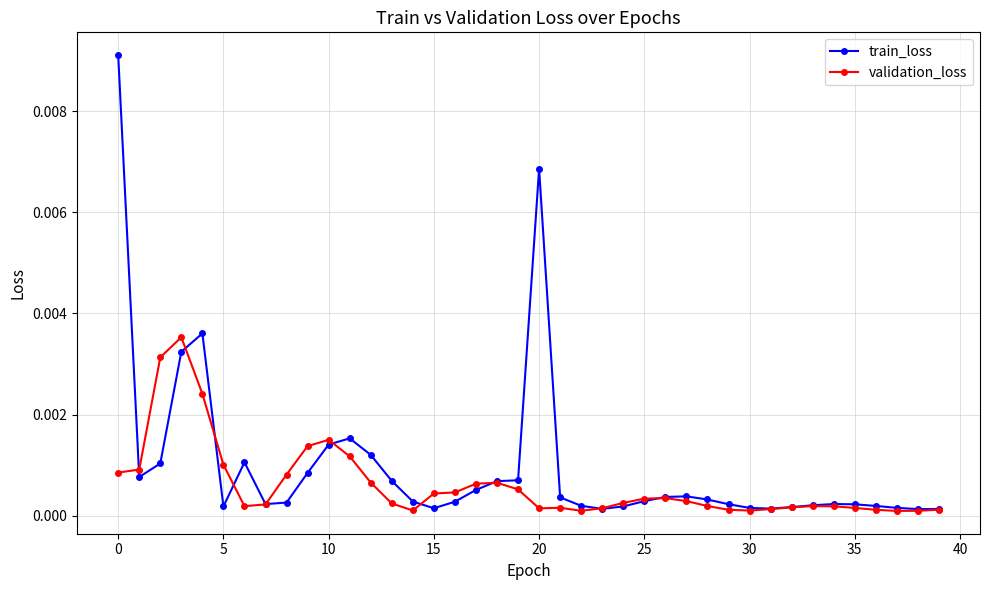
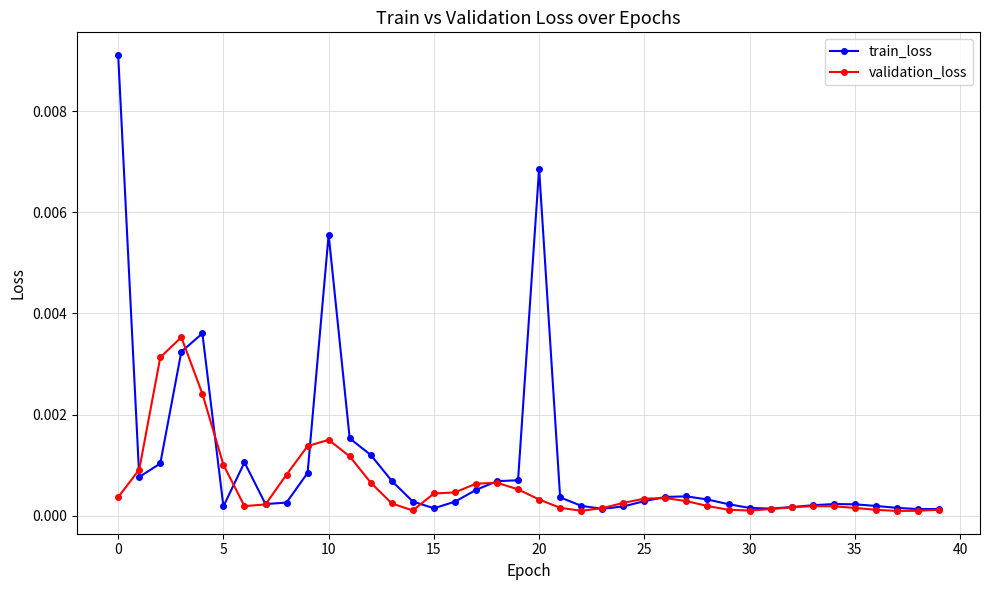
  {
    "train_loss": {
      "0": 0.0091,
      "5": 0.0002,
-     "10": 0.0014,
+     "10": 0.0056,
      "15": 0.0001,
      "20": 0.0069,
      "30": 0.0002,
      "35": 0.0002
    },
    "validation_loss": {
-     "0": 0.0009,
+     "0": 0.0004,
      "5": 0.0010,
      "10": 0.0015,
      "15": 0.0004,
-     "20": 0.0001,
+     "20": 0.0003,
      "30": 0.0001,
      "35": 0.0002
    }
  }
